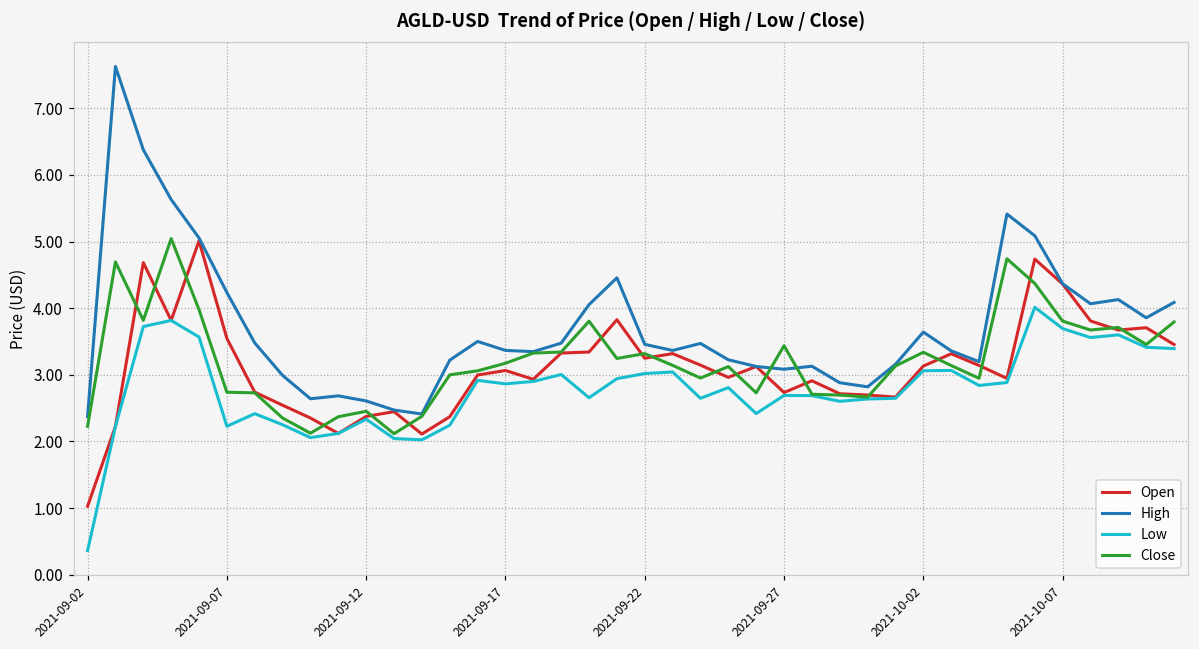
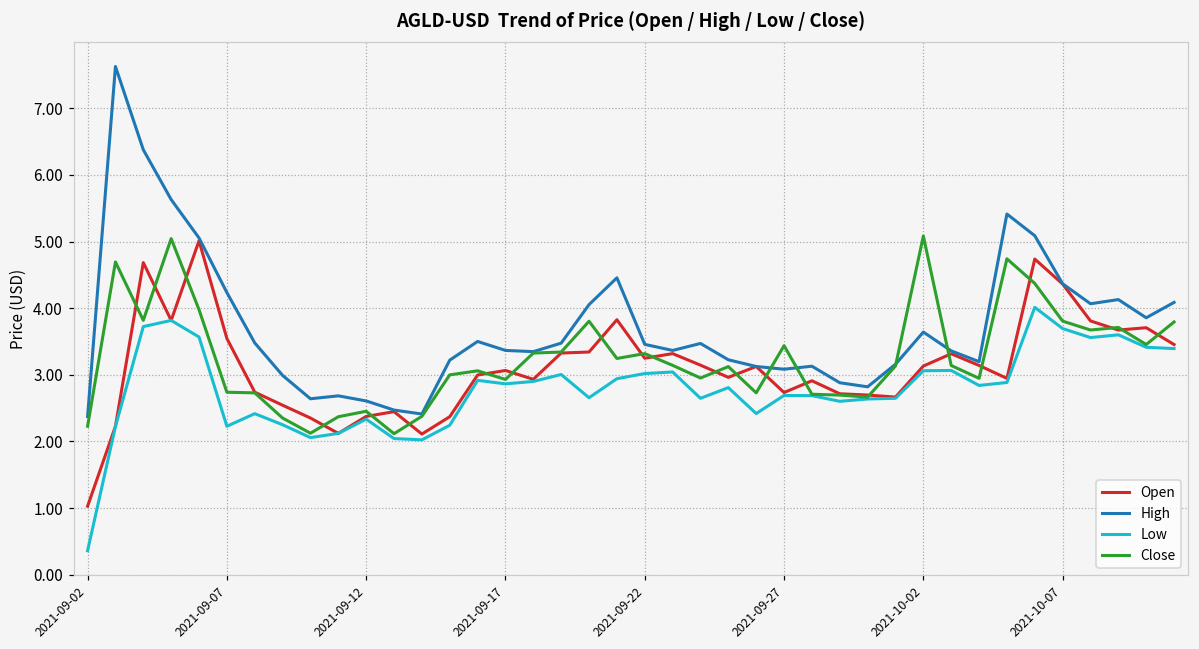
  {
    "Open": {
      "2021-09-02": 1.0,
      "2021-09-07": 3.5,
      "2021-09-17": 3.1,
      "2021-09-22": 3.2,
      "2021-09-27": 2.7,
      "2021-10-02": 3.1
    },
    "High": {
      "2021-09-02": 2.4,
      "2021-09-07": 4.2,
      "2021-09-12": 2.6,
      "2021-09-17": 3.4,
      "2021-09-22": 3.5,
      "2021-09-27": 3.1,
      "2021-10-02": 3.6
    },
    "Low": {
      "2021-09-02": 0.4,
      "2021-09-07": 2.2,
      "2021-09-17": 2.9,
      "2021-09-22": 3.0,
      "2021-09-27": 2.7,
      "2021-10-02": 3.1,
      "2021-10-07": 3.7
    },
    "Close": {
      "2021-09-02": 2.2,
      "2021-09-07": 2.7,
      "2021-09-12": 2.5,
-     "2021-09-17": 3.2,
+     "2021-09-17": 2.9,
      "2021-09-22": 3.3,
      "2021-09-27": 3.4,
-     "2021-10-02": 3.3,
+     "2021-10-02": 5.1,
      "2021-10-07": 3.8
    }
  }
